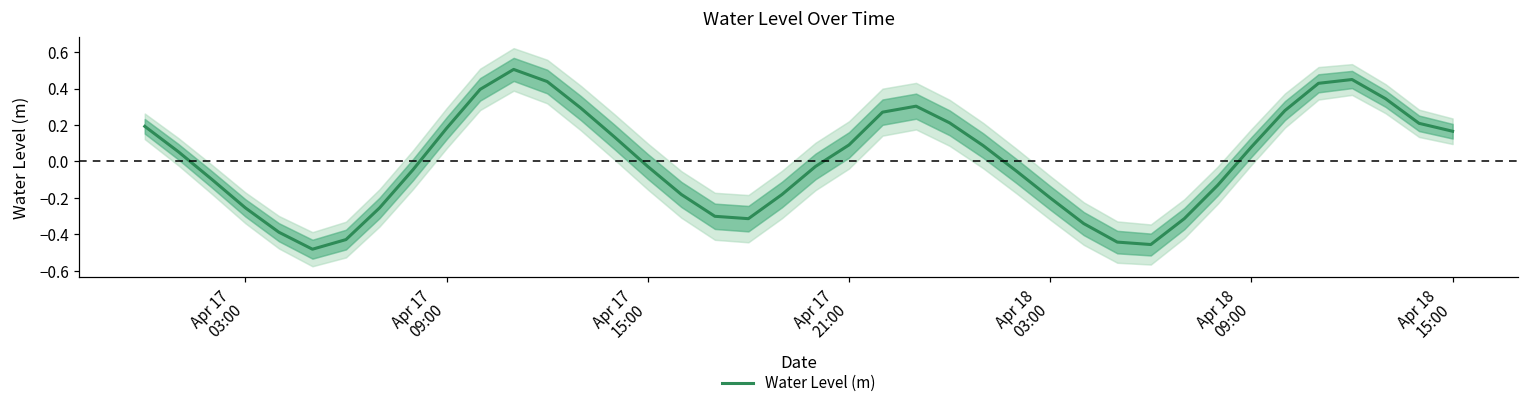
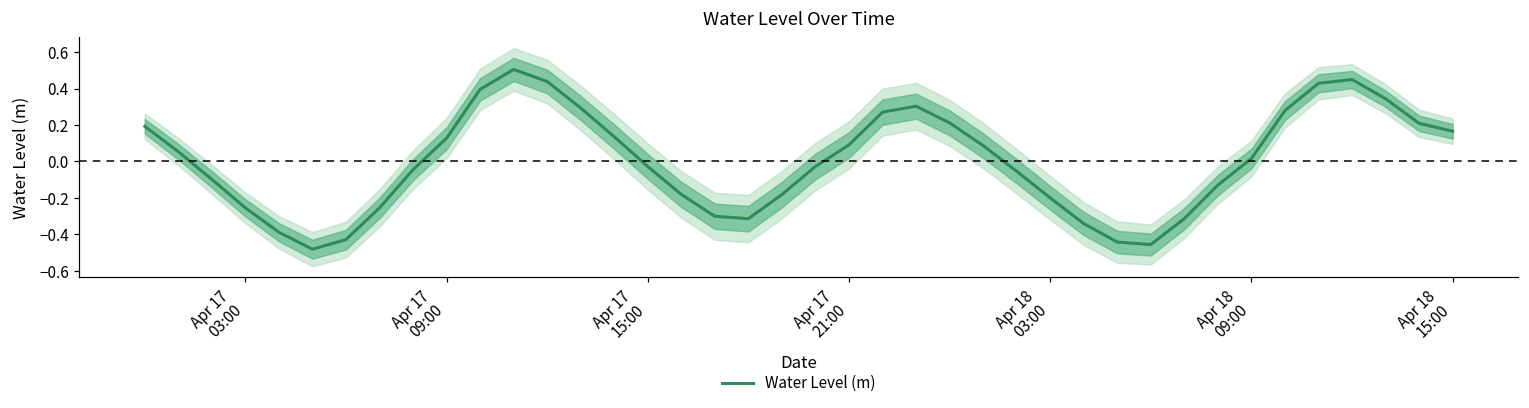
  {
    "Water Level (m)": {
      "Apr 17 03:00": -0.25,
-     "Apr 17 09:00": 0.18,
+     "Apr 17 09:00": 0.13,
      "Apr 17 15:00": -0.03,
      "Apr 17 21:00": 0.09,
      "Apr 18 03:00": -0.20,
-     "Apr 18 09:00": 0.08,
+     "Apr 18 09:00": 0.02,
      "Apr 18 15:00": 0.17
    }
  }
